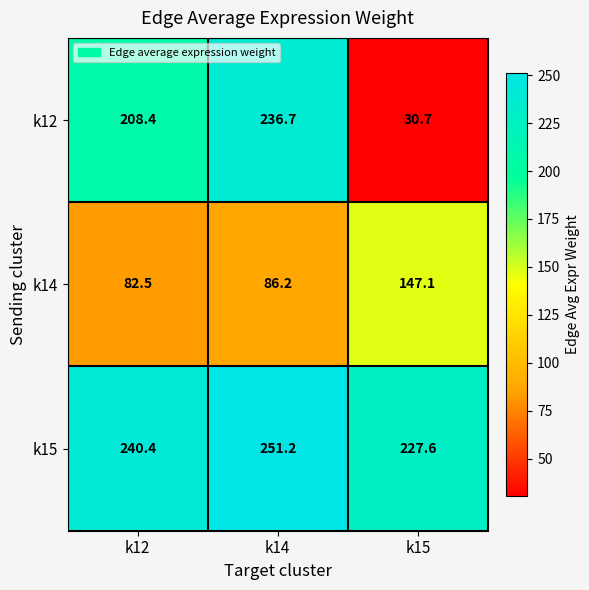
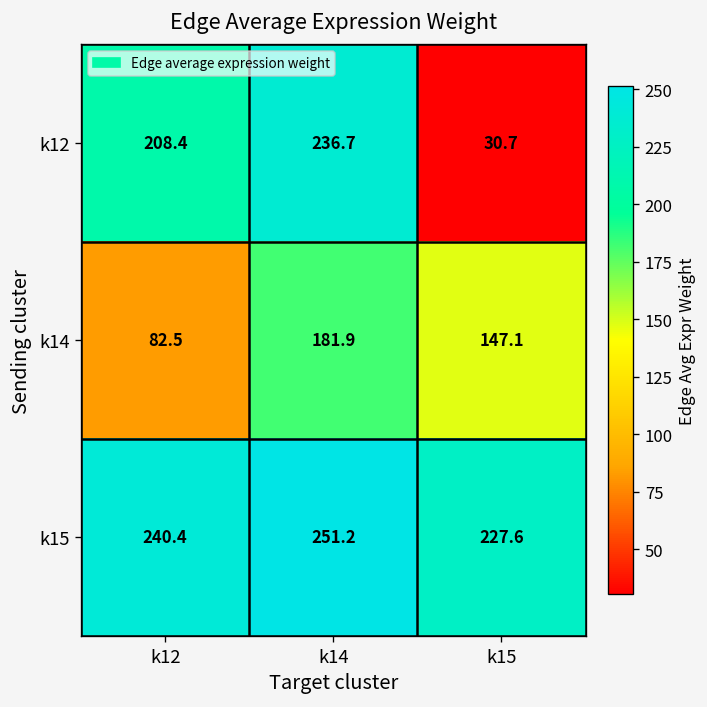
  {
    "k12": {
      "k12": 208.4,
      "k14": 236.7,
      "k15": 30.7
    },
    "k14": {
      "k12": 82.5,
-     "k14": 86.2,
+     "k14": 181.9,
      "k15": 147.1
    },
    "k15": {
      "k12": 240.4,
      "k14": 251.2,
      "k15": 227.6
    }
  }
